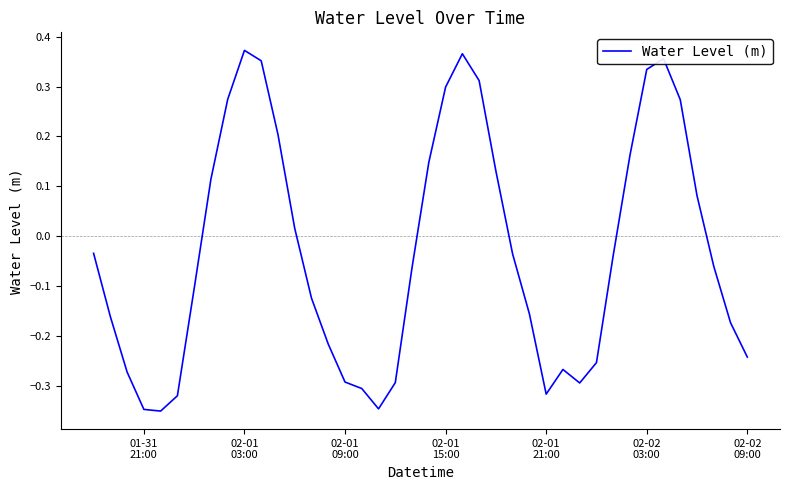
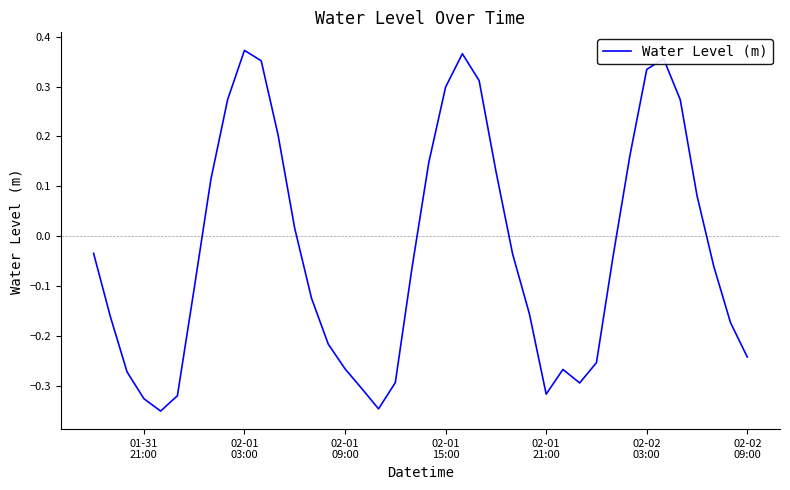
  {
-   "01-31 21:00": -0.35,
+   "01-31 21:00": -0.33,
    "02-01 03:00": 0.37,
-   "02-01 09:00": -0.29,
+   "02-01 09:00": -0.27,
    "02-01 15:00": 0.30,
    "02-01 21:00": -0.32,
    "02-02 03:00": 0.33,
    "02-02 09:00": -0.24
  }
